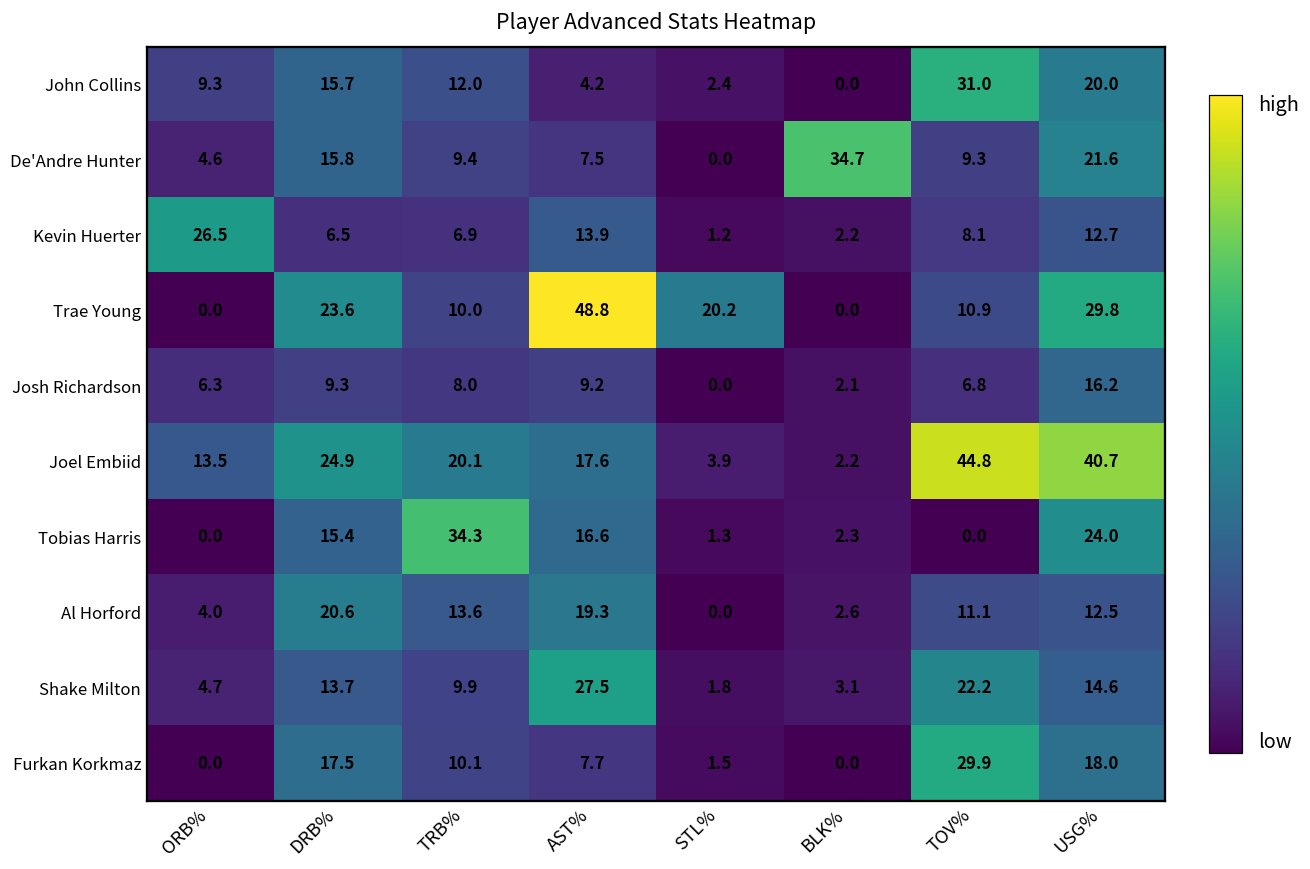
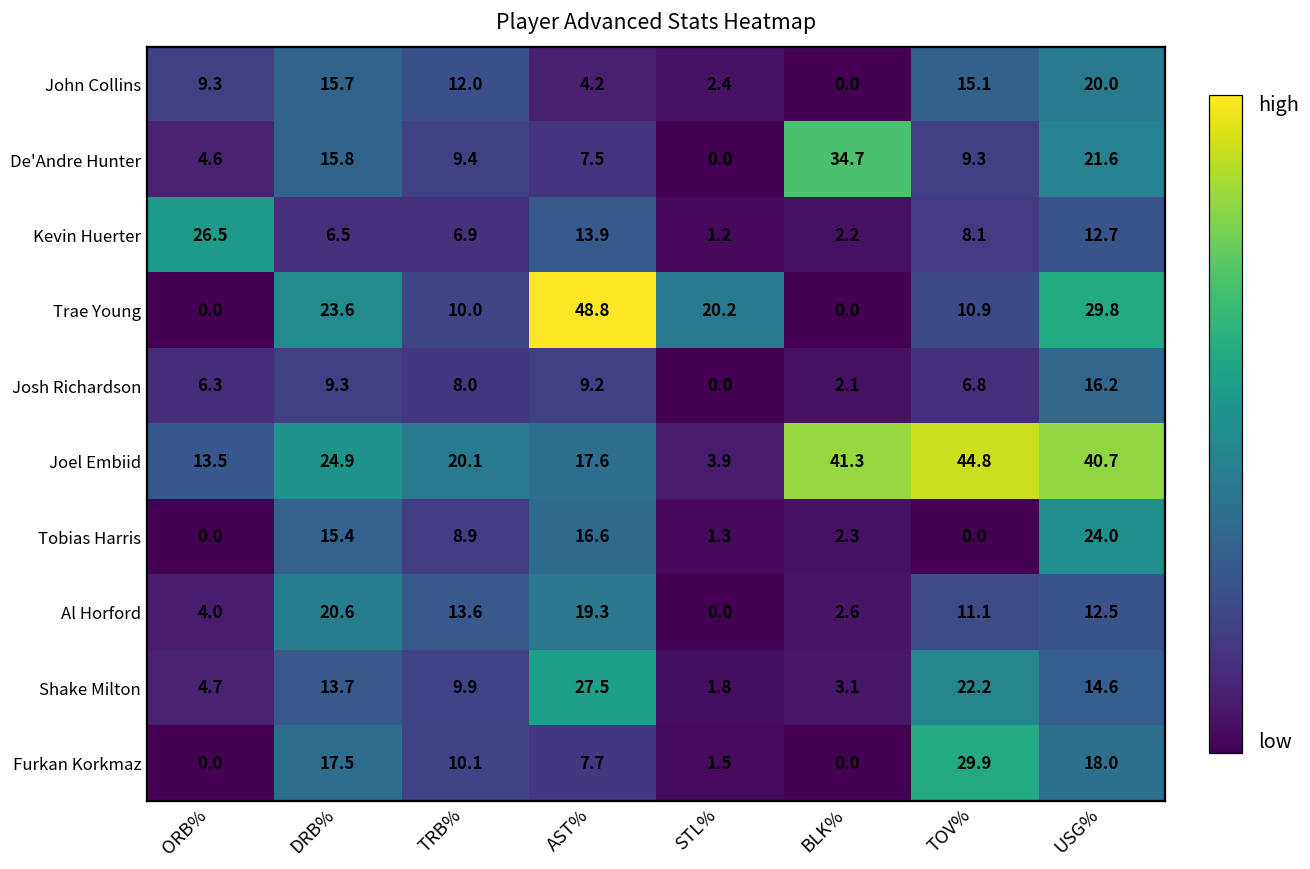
  {
    "John Collins": {
      "ORB%": 9.3,
      "DRB%": 15.7,
      "TRB%": 12.0,
      "AST%": 4.2,
      "STL%": 2.4,
      "BLK%": 0.0,
-     "TOV%": 31.0,
+     "TOV%": 15.1,
      "USG%": 20.0
    },
    "De'Andre Hunter": {
      "ORB%": 4.6,
      "DRB%": 15.8,
      "TRB%": 9.4,
      "AST%": 7.5,
      "STL%": 0.0,
      "BLK%": 34.7,
      "TOV%": 9.3,
      "USG%": 21.6
    },
    "Kevin Huerter": {
      "ORB%": 26.5,
      "DRB%": 6.5,
      "TRB%": 6.9,
      "AST%": 13.9,
      "STL%": 1.2,
      "BLK%": 2.2,
      "TOV%": 8.1,
      "USG%": 12.7
    },
    "Trae Young": {
      "ORB%": 0.0,
      "DRB%": 23.6,
      "TRB%": 10.0,
      "AST%": 48.8,
      "STL%": 20.2,
      "BLK%": 0.0,
      "TOV%": 10.9,
      "USG%": 29.8
    },
    "Josh Richardson": {
      "ORB%": 6.3,
      "DRB%": 9.3,
      "TRB%": 8.0,
      "AST%": 9.2,
      "STL%": 0.0,
      "BLK%": 2.1,
      "TOV%": 6.8,
      "USG%": 16.2
    },
    "Joel Embiid": {
      "ORB%": 13.5,
      "DRB%": 24.9,
      "TRB%": 20.1,
      "AST%": 17.6,
      "STL%": 3.9,
-     "BLK%": 2.2,
+     "BLK%": 41.3,
      "TOV%": 44.8,
      "USG%": 40.7
    },
    "Tobias Harris": {
      "ORB%": 0.0,
      "DRB%": 15.4,
-     "TRB%": 34.3,
+     "TRB%": 8.9,
      "AST%": 16.6,
      "STL%": 1.3,
      "BLK%": 2.3,
      "TOV%": 0.0,
      "USG%": 24.0
    },
    "Al Horford": {
      "ORB%": 4.0,
      "DRB%": 20.6,
      "TRB%": 13.6,
      "AST%": 19.3,
      "STL%": 0.0,
      "BLK%": 2.6,
      "TOV%": 11.1,
      "USG%": 12.5
    },
    "Shake Milton": {
      "ORB%": 4.7,
      "DRB%": 13.7,
      "TRB%": 9.9,
      "AST%": 27.5,
      "STL%": 1.8,
      "BLK%": 3.1,
      "TOV%": 22.2,
      "USG%": 14.6
    },
    "Furkan Korkmaz": {
      "ORB%": 0.0,
      "DRB%": 17.5,
      "TRB%": 10.1,
      "AST%": 7.7,
      "STL%": 1.5,
      "BLK%": 0.0,
      "TOV%": 29.9,
      "USG%": 18.0
    }
  }
